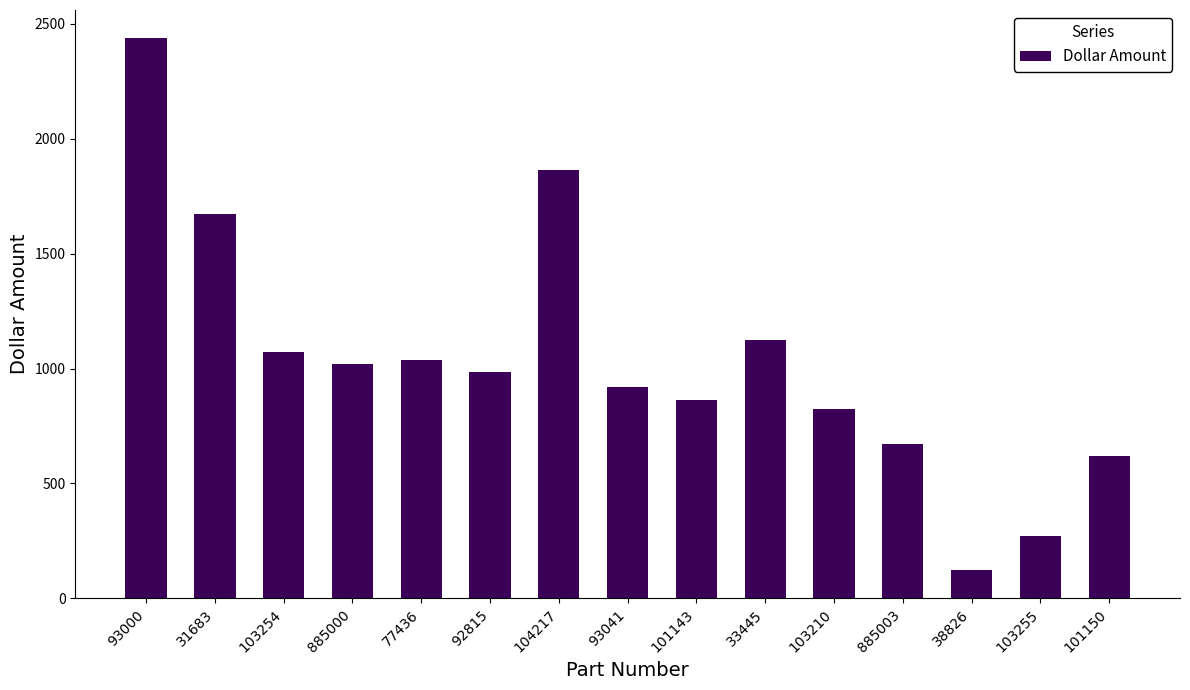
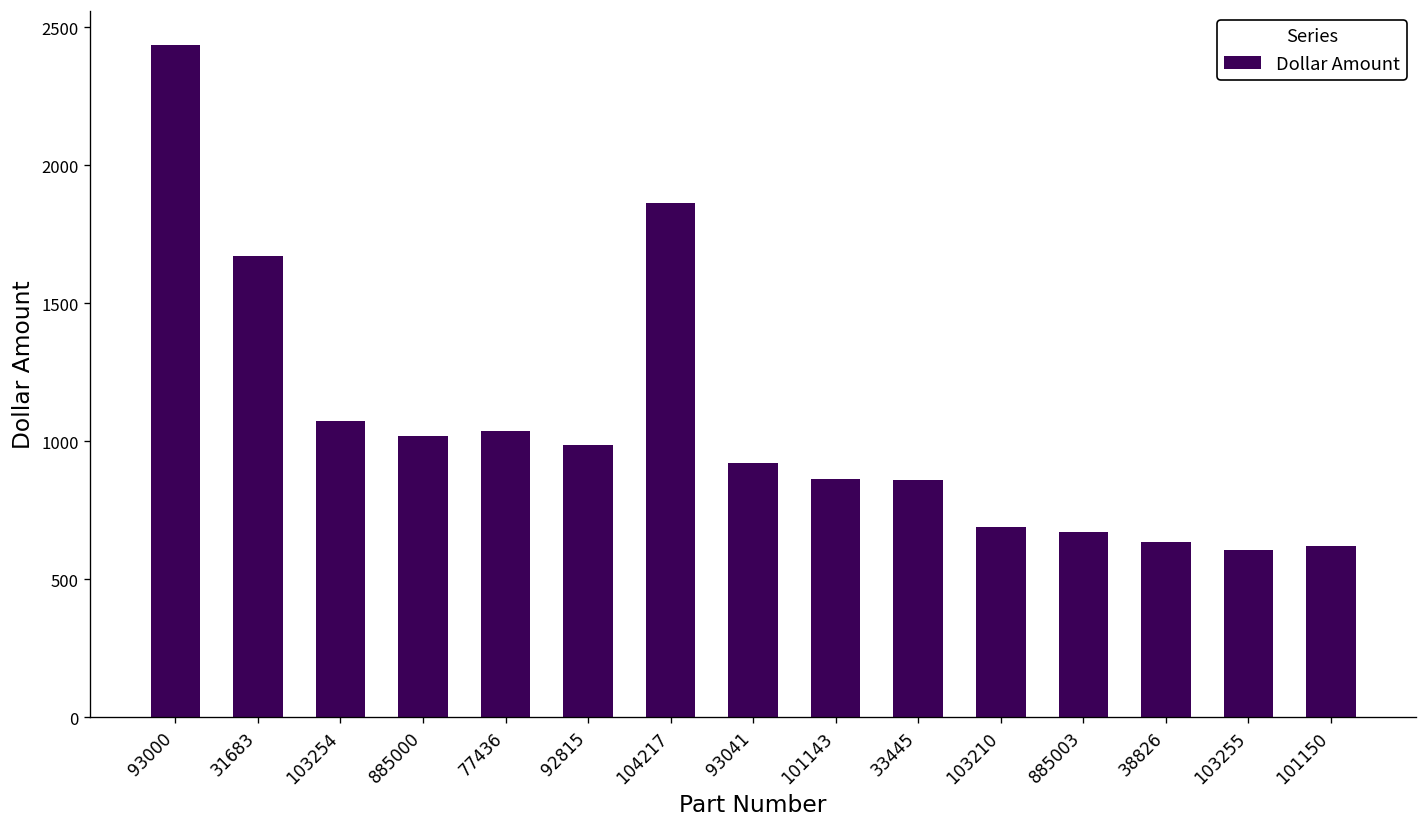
  {
    "93000": 2440,
    "31683": 1670,
    "103254": 1070,
    "885000": 1020,
    "77436": 1040,
    "92815": 990,
    "104217": 1860,
    "93041": 920,
    "101143": 860,
-   "33445": 1120,
-   "103210": 820,
+   "33445": 860,
+   "103210": 690,
    "885003": 670,
-   "38826": 130,
-   "103255": 270,
+   "38826": 630,
+   "103255": 610,
    "101150": 620
  }
